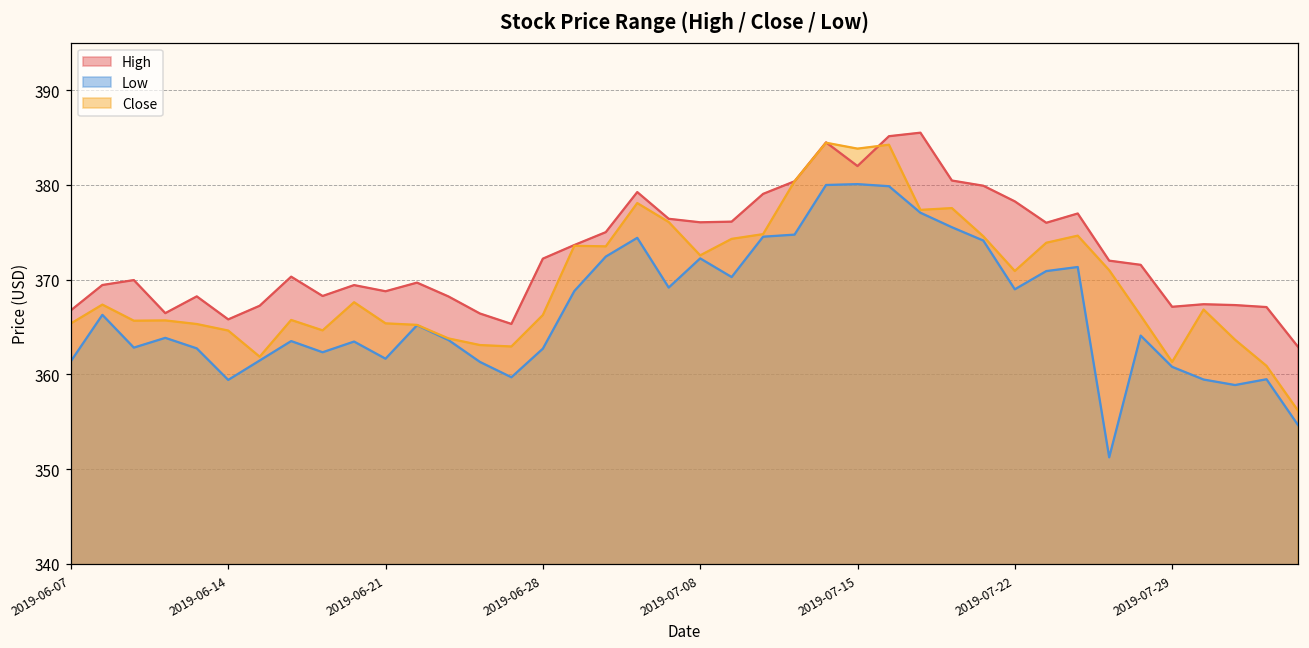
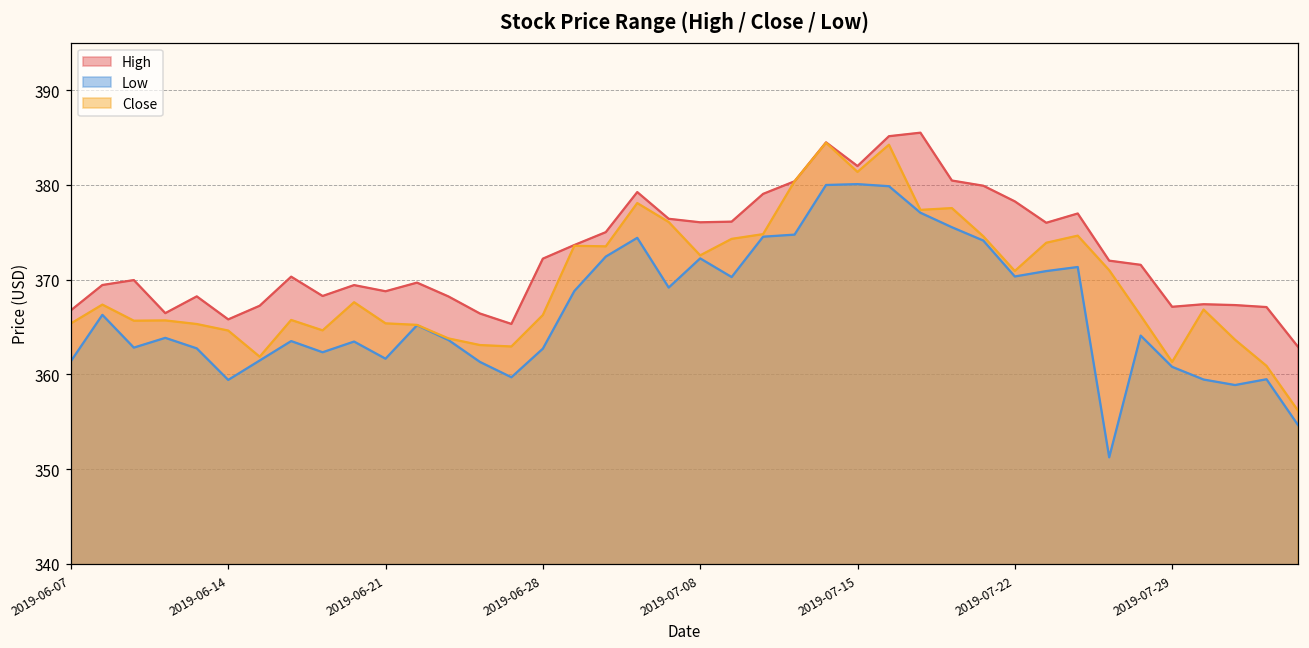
  {
    "High": {
      "2019-06-07": 367,
      "2019-06-14": 366,
      "2019-06-21": 369,
      "2019-06-28": 372,
      "2019-07-08": 376,
      "2019-07-15": 382,
      "2019-07-22": 378,
      "2019-07-29": 367
    },
    "Low": {
      "2019-06-07": 361,
      "2019-06-14": 359,
      "2019-06-21": 362,
      "2019-06-28": 363,
      "2019-07-08": 372,
      "2019-07-15": 380,
-     "2019-07-22": 369,
+     "2019-07-22": 370,
      "2019-07-29": 361
    },
    "Close": {
      "2019-06-07": 365,
      "2019-06-14": 365,
      "2019-06-21": 365,
      "2019-06-28": 366,
      "2019-07-08": 373,
-     "2019-07-15": 384,
+     "2019-07-15": 381,
      "2019-07-22": 371,
      "2019-07-29": 361
    }
  }
